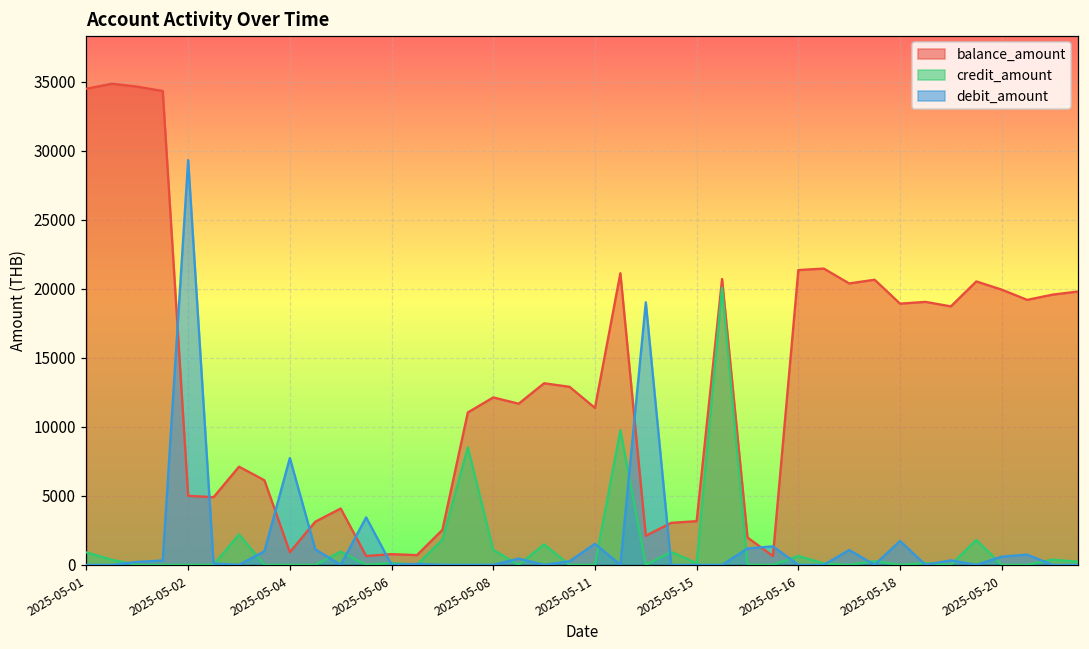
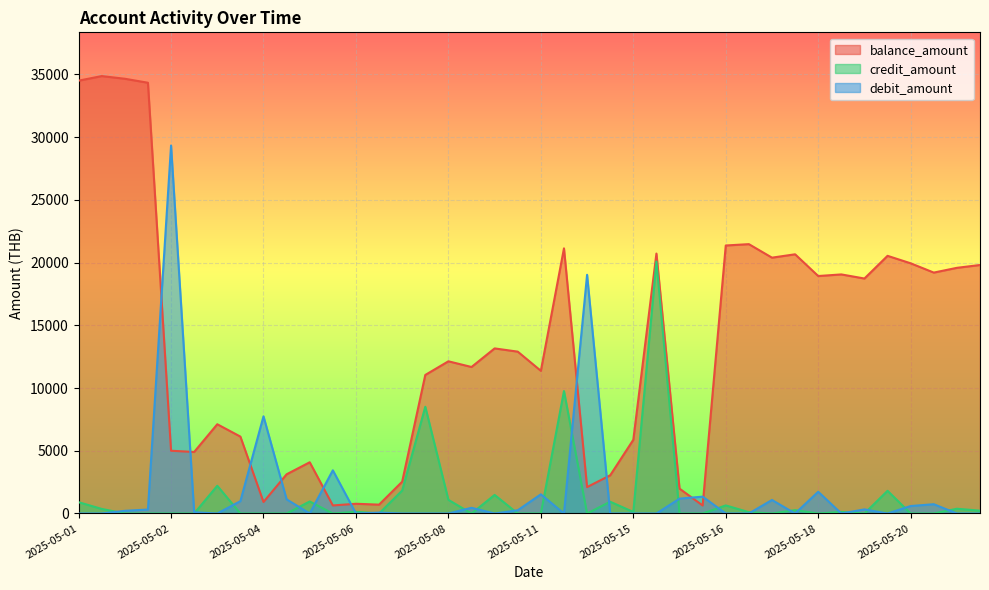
  {
    "balance_amount": {
      "2025-05-04": 900,
      "2025-05-11": 11400,
-     "2025-05-15": 3200
+     "2025-05-15": 5900
    },
    "credit_amount": {
      "2025-05-04": 0,
      "2025-05-11": 0
    },
    "debit_amount": {
      "2025-05-04": 7700,
      "2025-05-11": 1500
    }
  }
